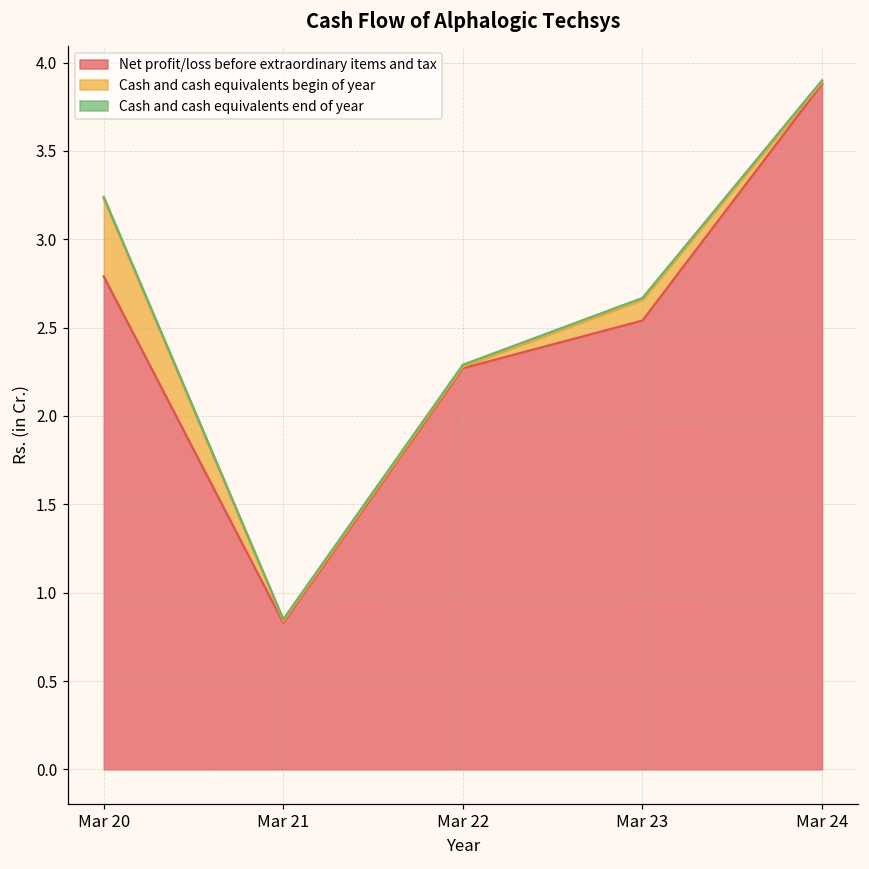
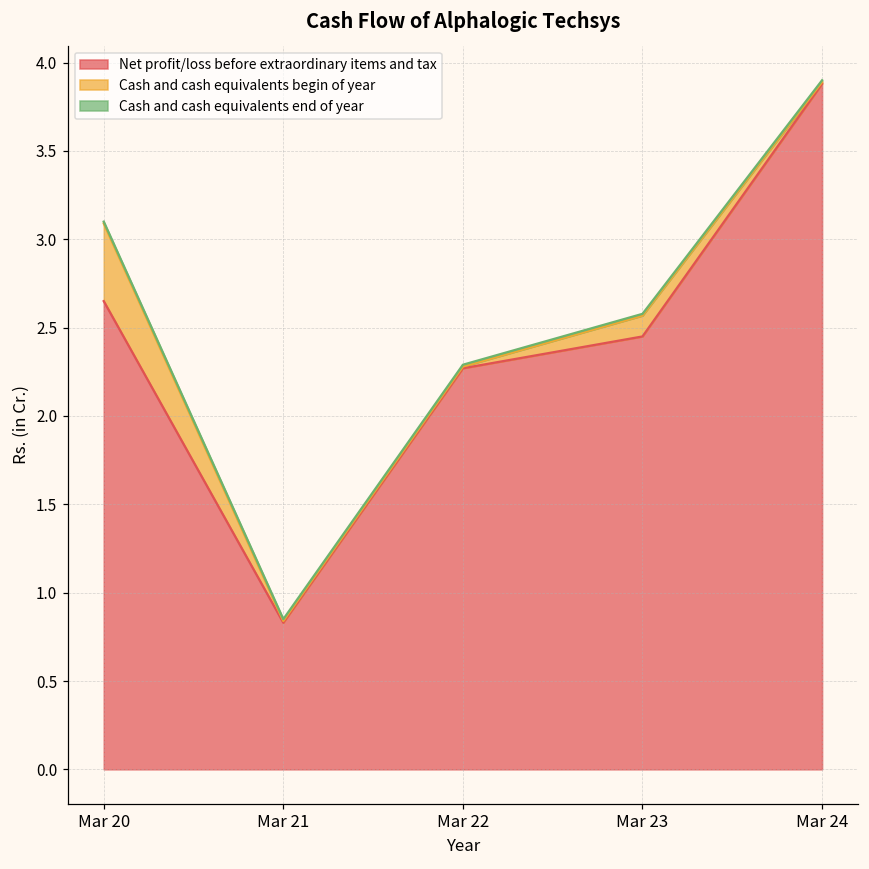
  {
    "Net profit/loss before extraordinary items and tax": {
-     "Mar 20": 2.79,
-     "Mar 23": 2.54
+     "Mar 20": 2.65,
+     "Mar 23": 2.45
    }
  }
